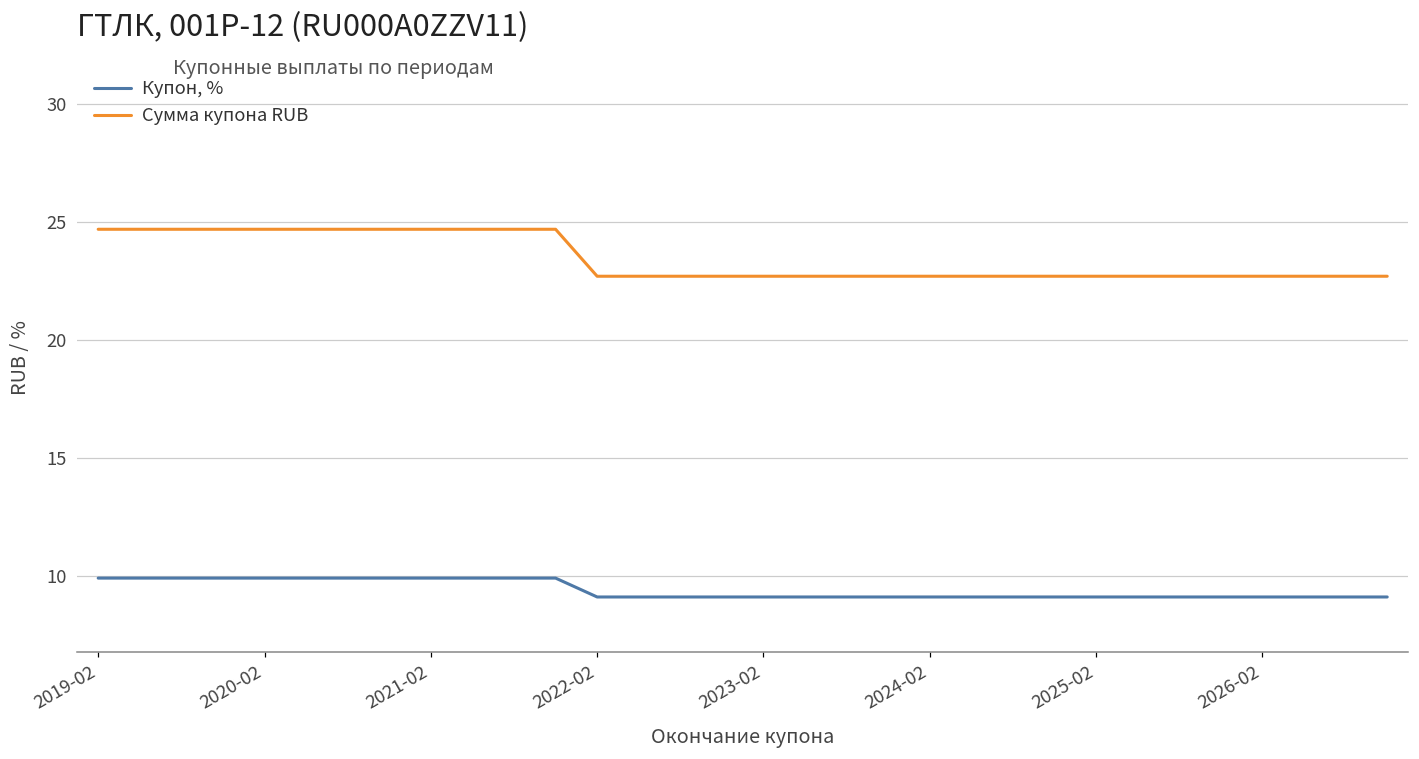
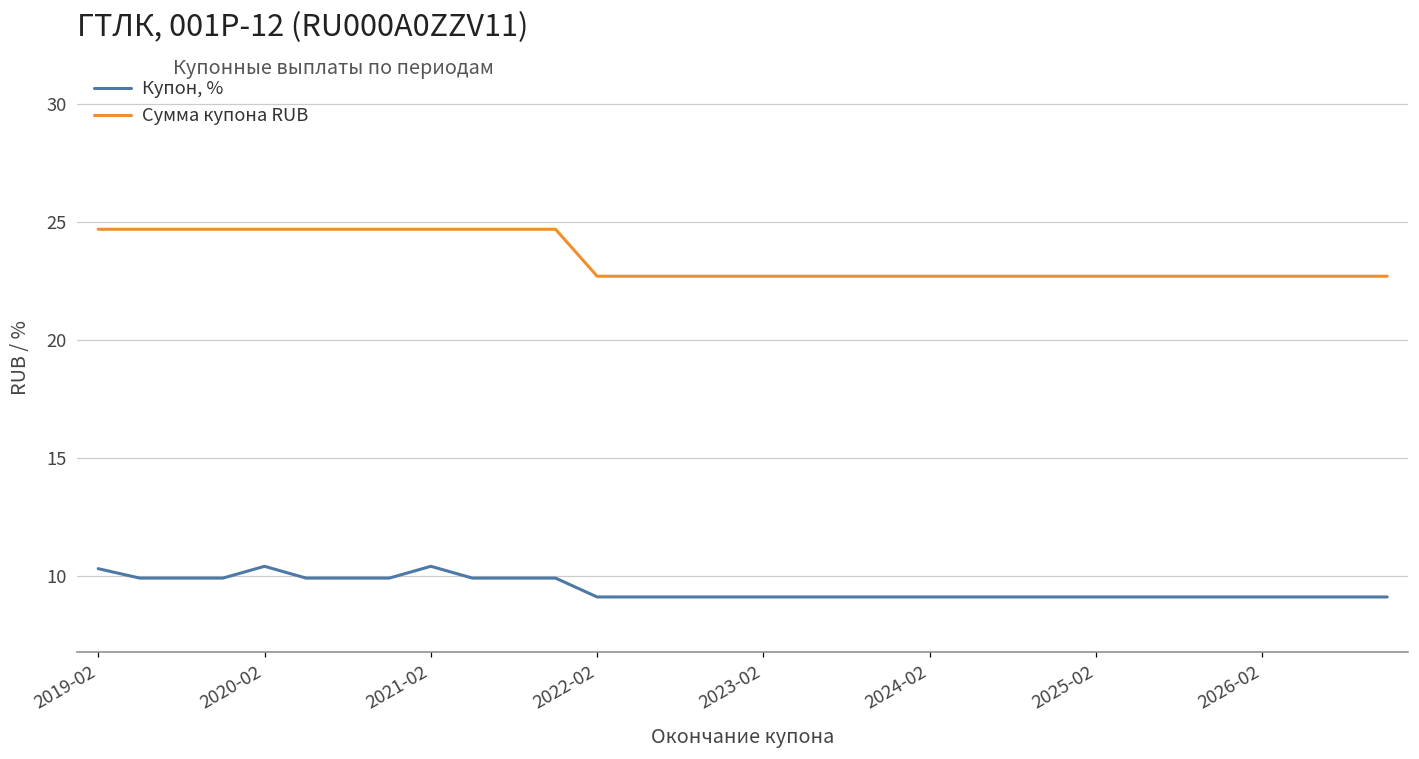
  {
    "Купон, %": {
-     "2019-02": 9.9,
-     "2020-02": 9.9,
-     "2021-02": 9.9,
+     "2019-02": 10.3,
+     "2020-02": 10.4,
+     "2021-02": 10.4,
      "2022-02": 9.1,
      "2023-02": 9.1,
      "2024-02": 9.1,
      "2025-02": 9.1,
      "2026-02": 9.1
    },
    "Сумма купона RUB": {
      "2019-02": 24.7,
      "2020-02": 24.7,
      "2021-02": 24.7,
      "2022-02": 22.7,
      "2023-02": 22.7,
      "2024-02": 22.7,
      "2025-02": 22.7,
      "2026-02": 22.7
    }
  }
